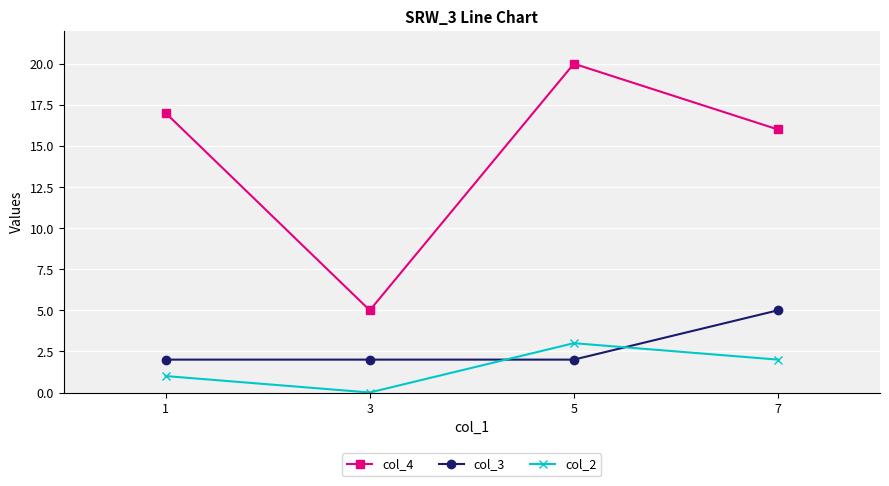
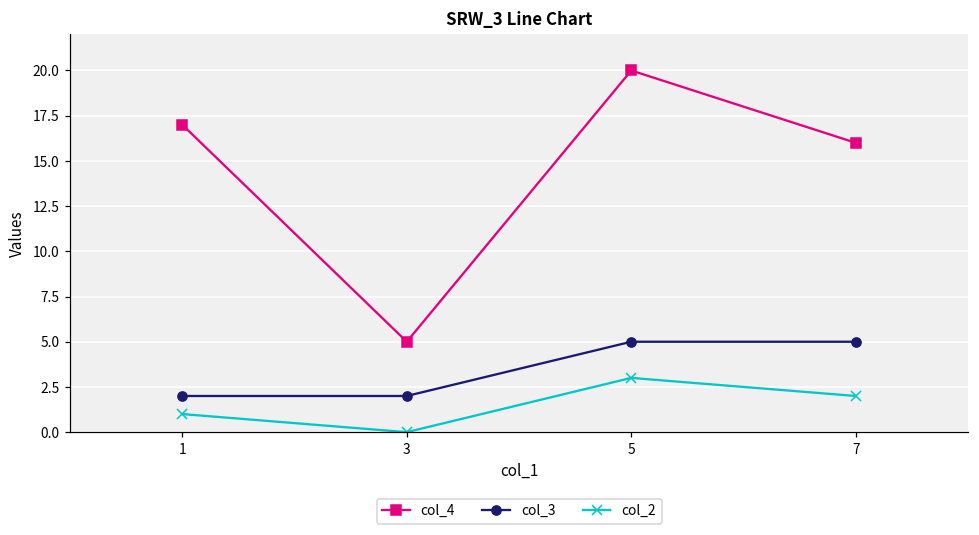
  {
    "col_4": {
      "1": 17,
      "3": 5,
      "5": 20,
      "7": 16
    },
    "col_3": {
      "1": 2,
      "3": 2,
-     "5": 2,
+     "5": 5,
      "7": 5
    },
    "col_2": {
      "1": 1,
      "3": 0,
      "5": 3,
      "7": 2
    }
  }
